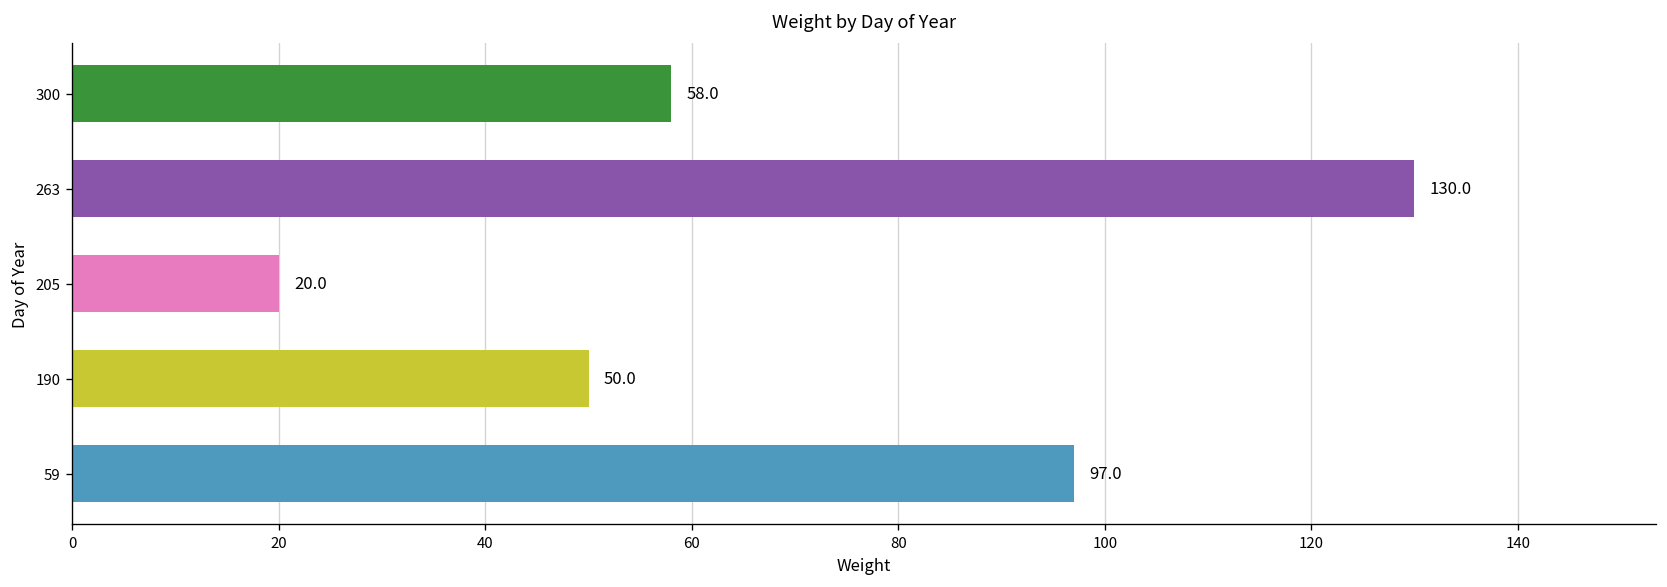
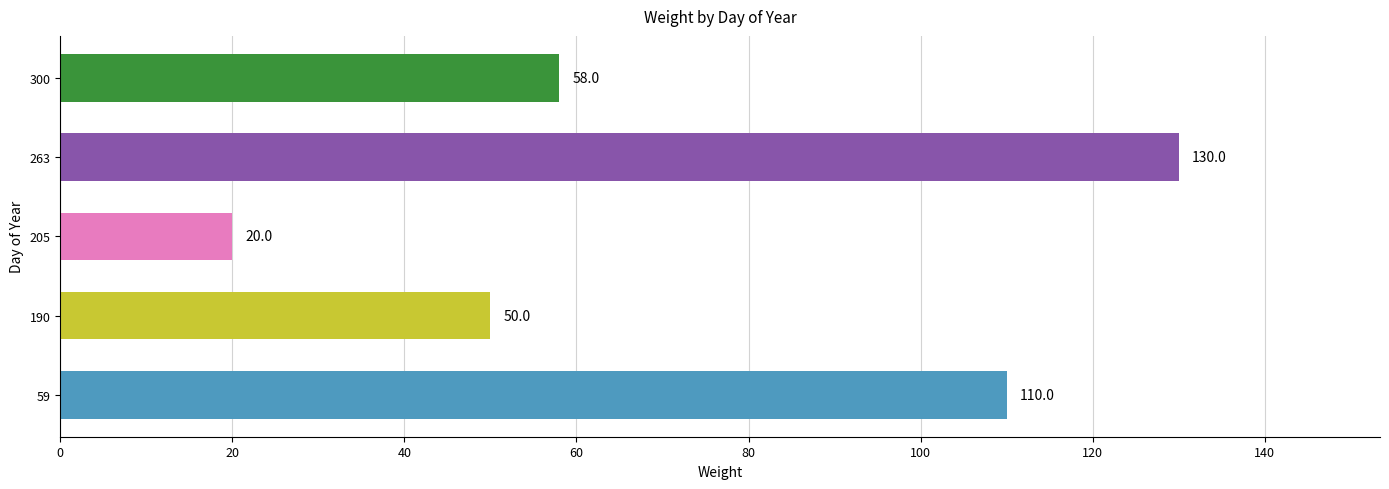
  {
    "300": 58.0,
    "263": 130.0,
    "205": 20.0,
    "190": 50.0,
-   "59": 97.0
+   "59": 110.0
  }
